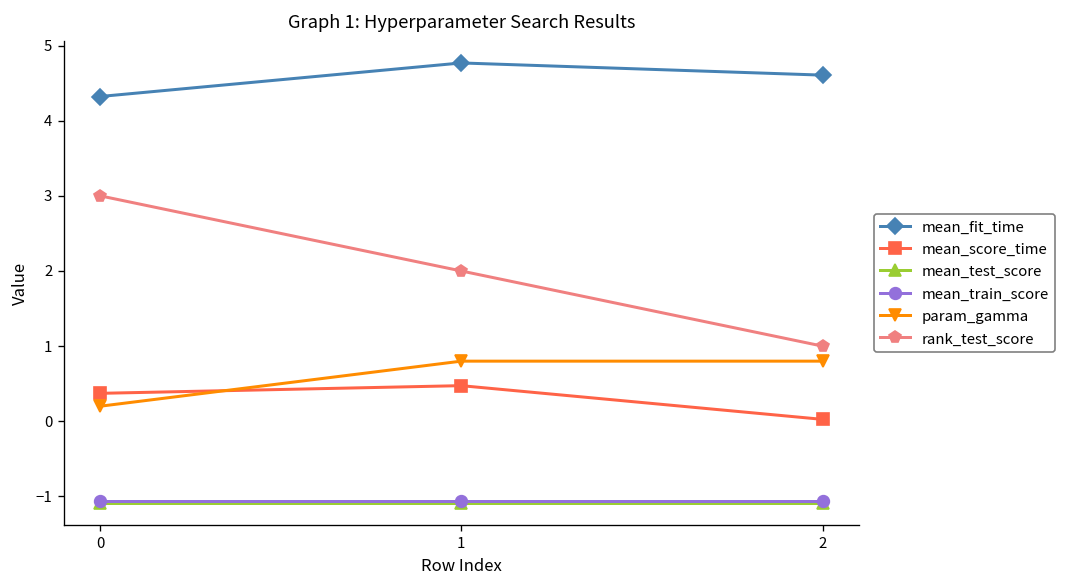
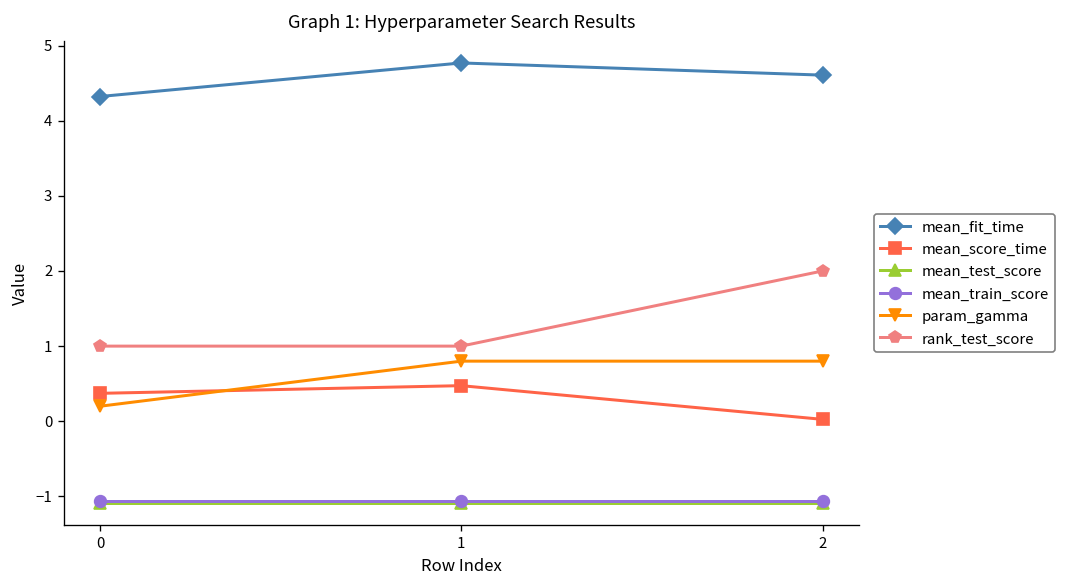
  {
    "mean_fit_time": {
      "0": 4.3,
      "1": 4.8,
      "2": 4.6
    },
    "mean_score_time": {
      "0": 0.4,
      "1": 0.5,
      "2": 0
    },
    "param_gamma": {
      "0": 0.2,
      "1": 0.8,
      "2": 0.8
    },
    "rank_test_score": {
-     "0": 3,
-     "1": 2,
-     "2": 1
+     "0": 1,
+     "1": 1,
+     "2": 2
    }
  }
